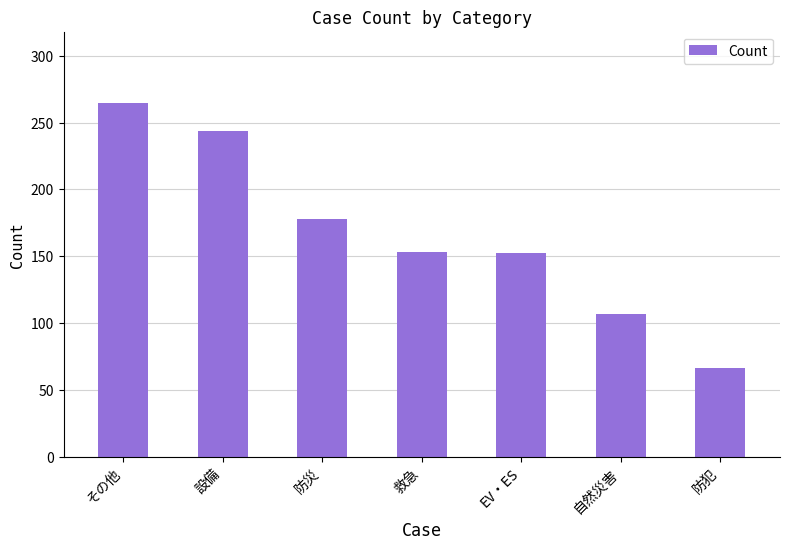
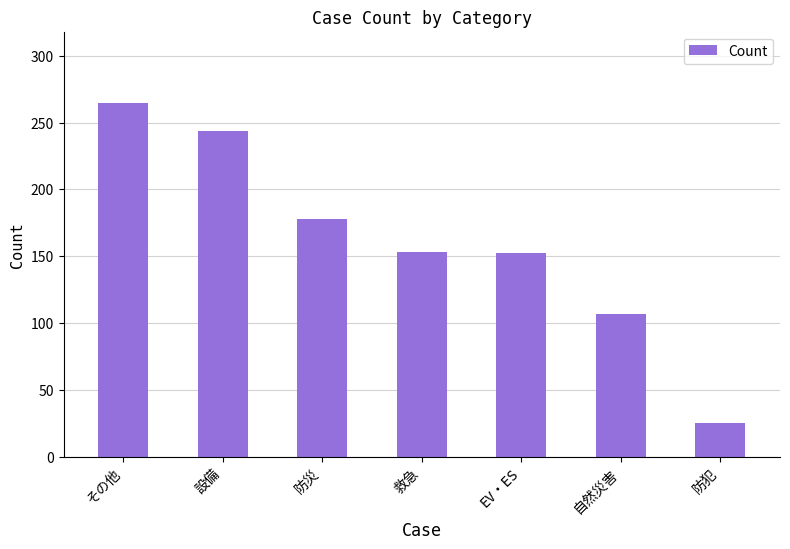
  {
    "その他": 265,
    "設備": 244,
    "防災": 178,
    "救急": 153,
    "EV・ES": 152,
    "自然災害": 107,
-   "防犯": 66
+   "防犯": 25
  }
